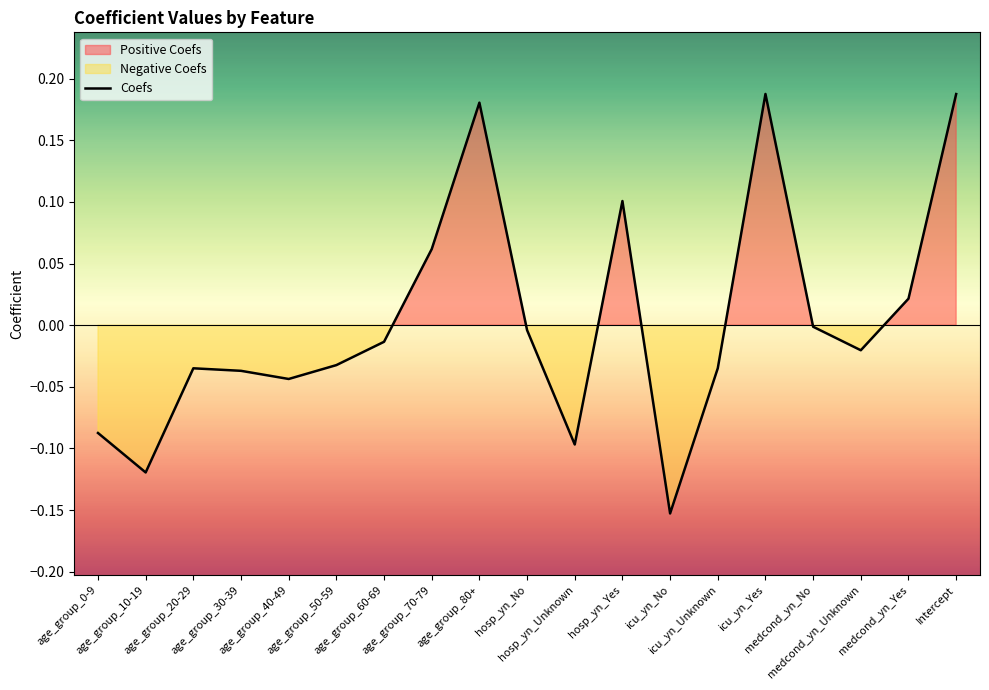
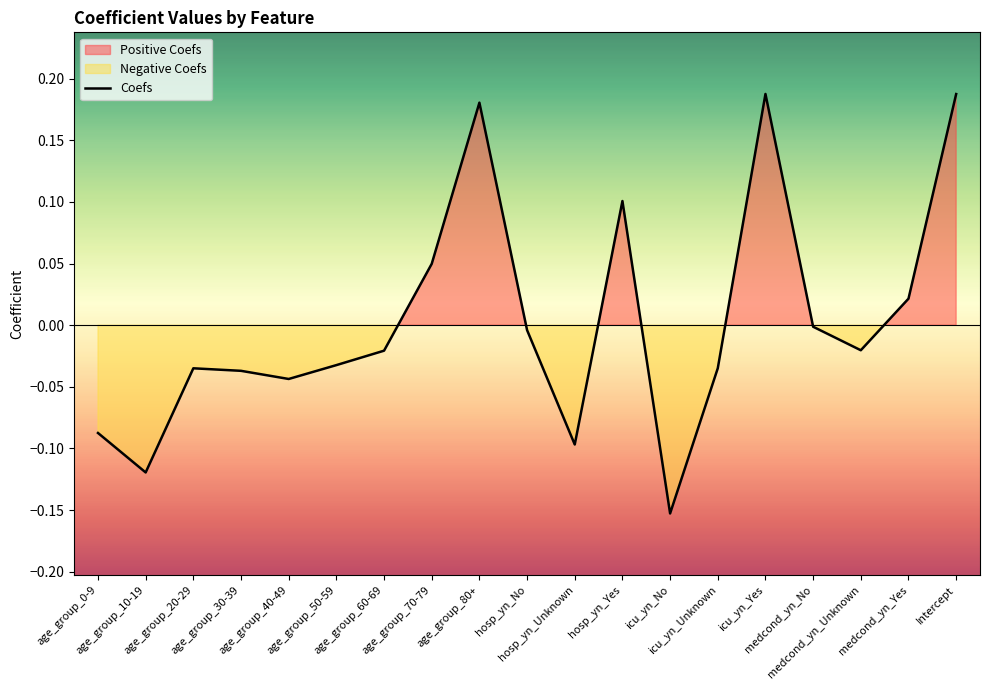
  {
    "age_group_0-9": -0.087,
    "age_group_10-19": -0.119,
    "age_group_20-29": -0.035,
    "age_group_30-39": -0.037,
    "age_group_40-49": -0.044,
    "age_group_50-59": -0.032,
-   "age_group_60-69": -0.013,
-   "age_group_70-79": 0.062,
+   "age_group_60-69": -0.021,
+   "age_group_70-79": 0.050,
    "age_group_80+": 0.181,
    "hosp_yn_No": -0.004,
    "hosp_yn_Unknown": -0.097,
    "hosp_yn_Yes": 0.101,
    "icu_yn_No": -0.153,
    "icu_yn_Unknown": -0.035,
    "icu_yn_Yes": 0.188,
    "medcond_yn_No": -0.001,
    "medcond_yn_Unknown": -0.020,
    "medcond_yn_Yes": 0.022,
    "Intercept": 0.188
  }
